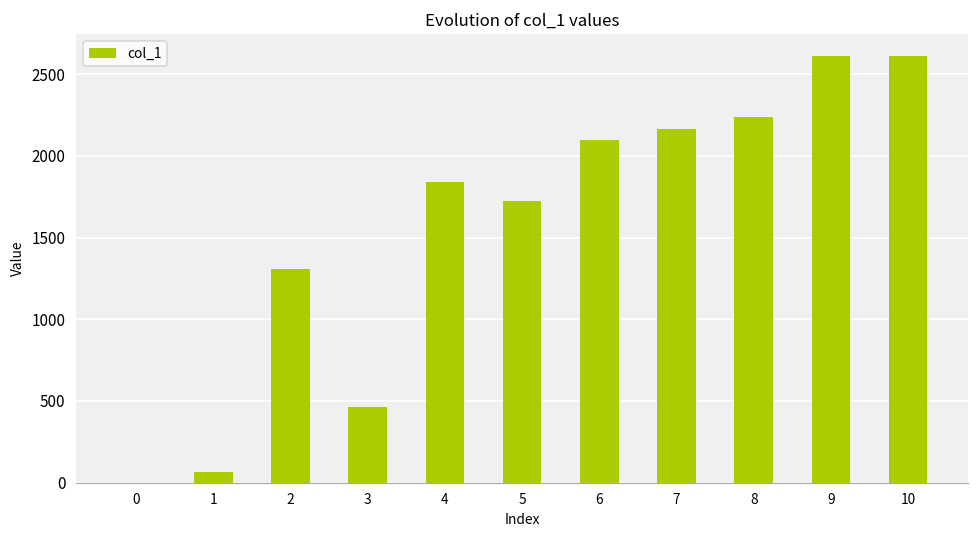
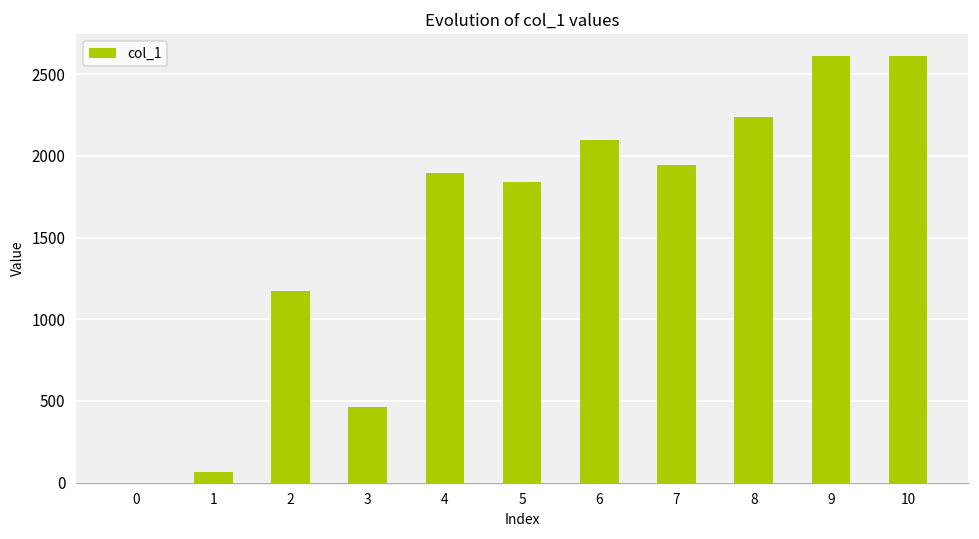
  {
    "0": 0,
    "1": 60,
-   "2": 1310,
+   "2": 1180,
    "3": 460,
-   "4": 1840,
-   "5": 1720,
+   "4": 1900,
+   "5": 1840,
    "6": 2100,
-   "7": 2160,
+   "7": 1940,
    "8": 2240,
    "9": 2610,
    "10": 2610
  }
